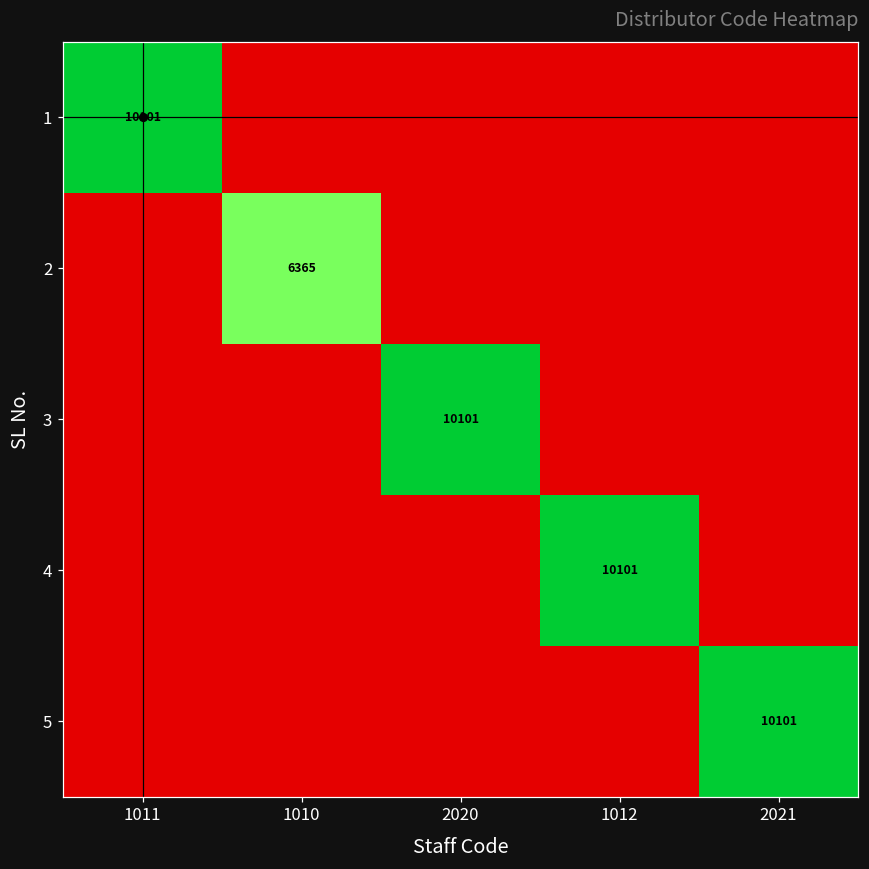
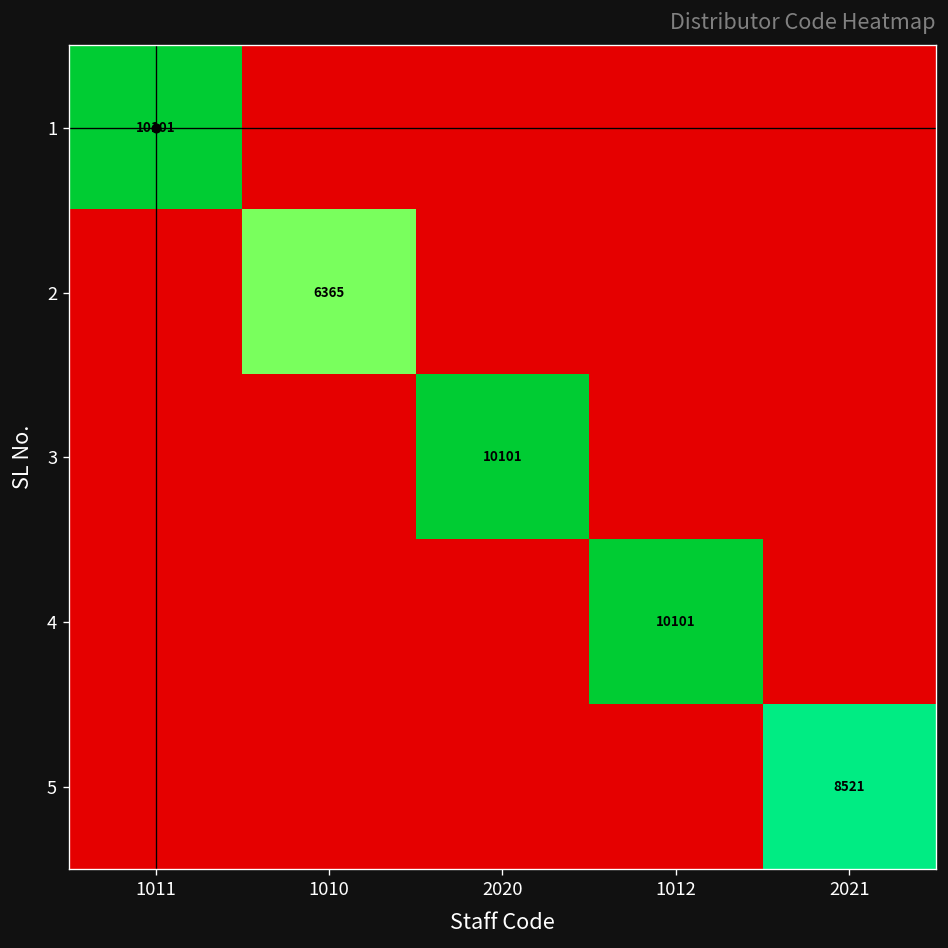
  {
    "2": {
      "1010": 6365
    },
    "3": {
      "2020": 10101
    },
    "4": {
      "1012": 10101
    },
    "5": {
-     "2021": 10101
+     "2021": 8521
    }
  }
